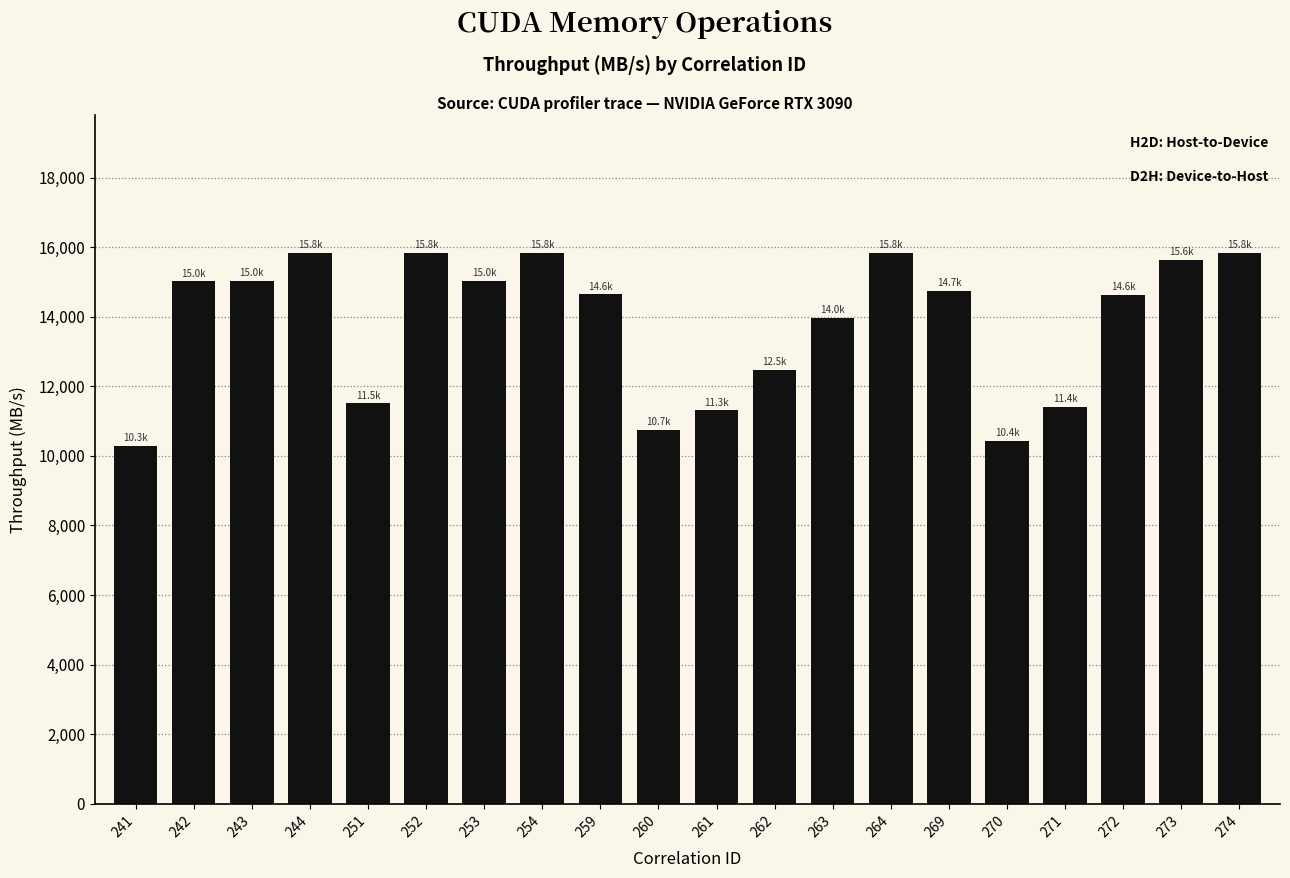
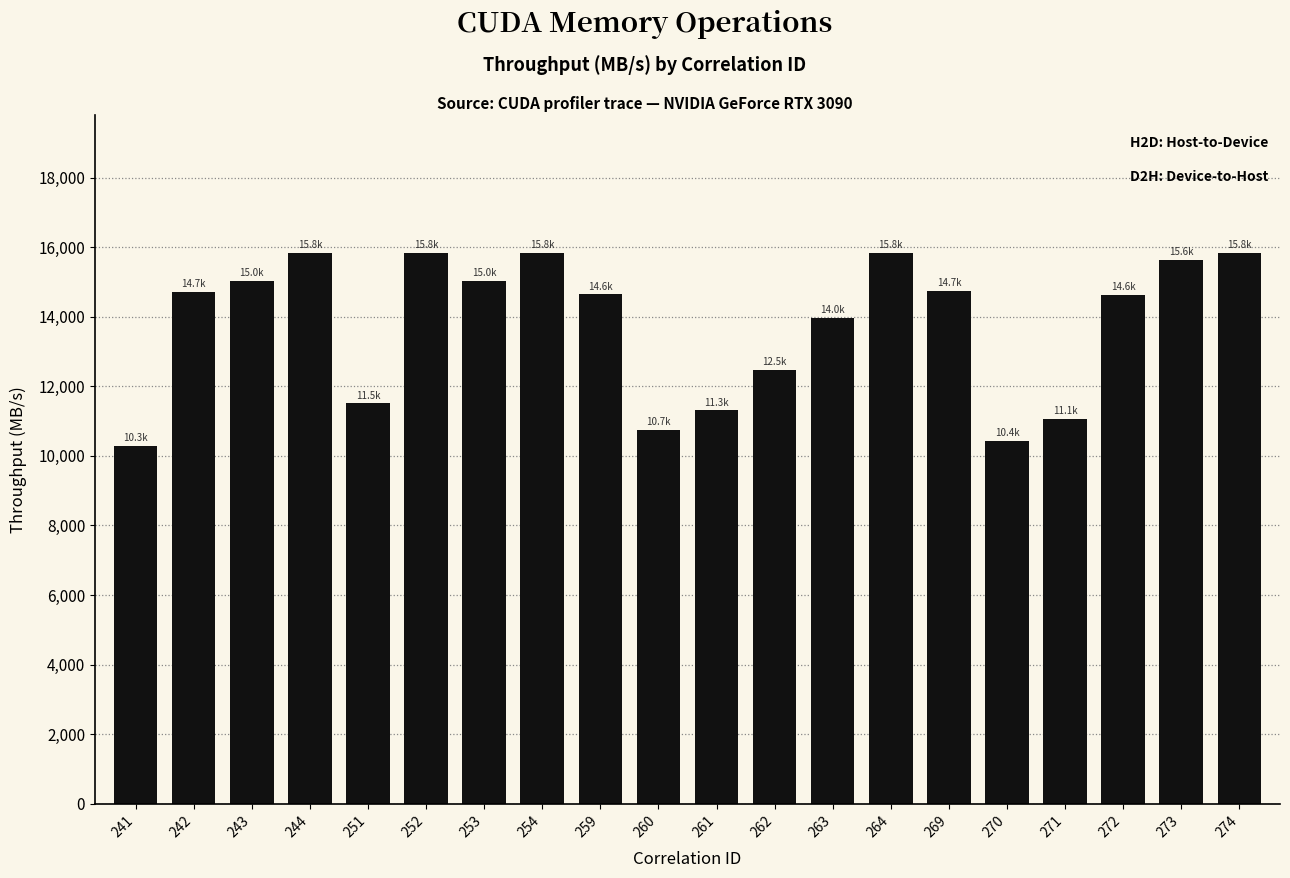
  {
    "241": "10.3k",
-   "242": "15.0k",
+   "242": "14.7k",
    "243": "15.0k",
    "244": "15.8k",
    "251": "11.5k",
    "252": "15.8k",
    "253": "15.0k",
    "254": "15.8k",
    "259": "14.6k",
    "260": "10.7k",
    "261": "11.3k",
    "262": "12.5k",
    "263": "14.0k",
    "264": "15.8k",
    "269": "14.7k",
    "270": "10.4k",
-   "271": "11.4k",
+   "271": "11.1k",
    "272": "14.6k",
    "273": "15.6k",
    "274": "15.8k"
  }
